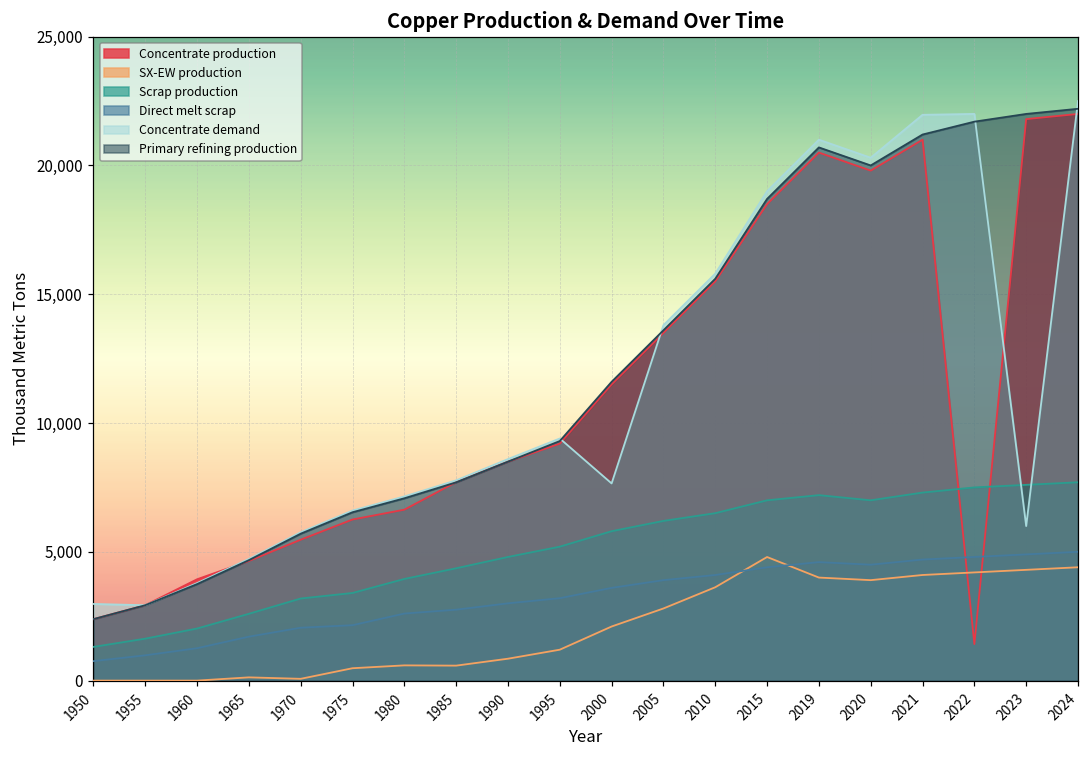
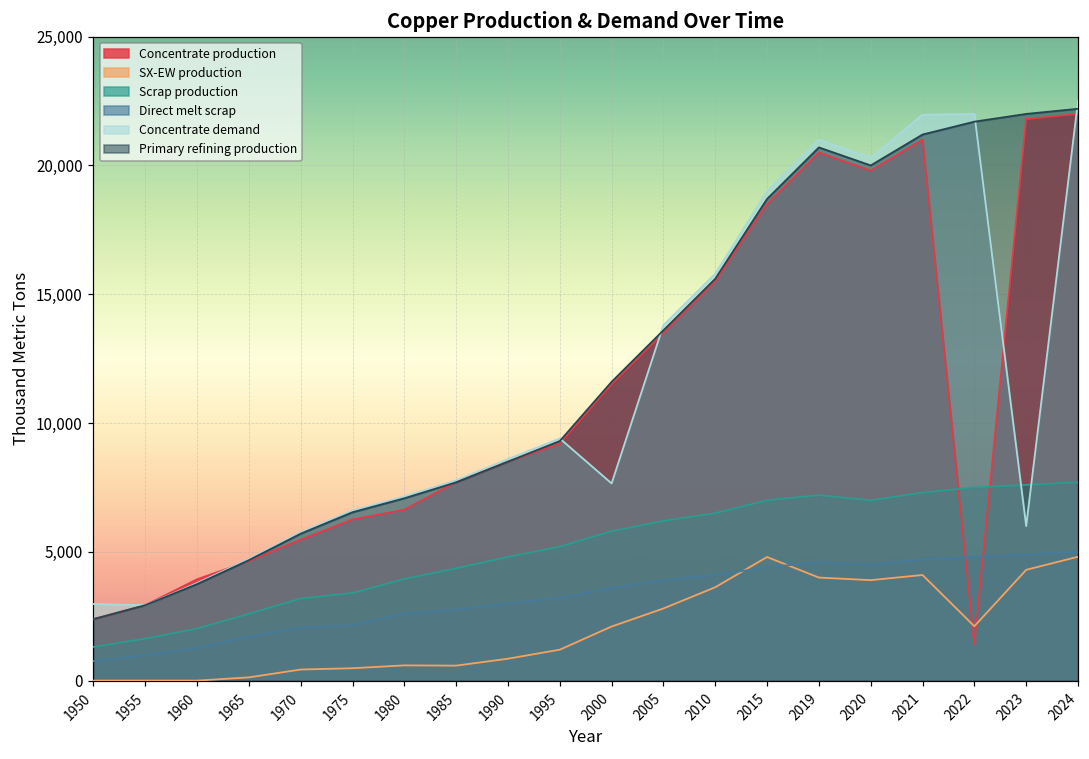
  {
    "Concentrate production": {
      "1960": "3,900",
      "1970": "5,500",
      "1975": "6,300",
      "1980": "6,600",
      "2015": "18,500",
      "2019": "20,500",
      "2020": "19,800",
      "2021": "21,000",
      "2022": "1,400",
      "2023": "21,800",
      "2024": "22,000"
    },
    "SX-EW production": {
      "1950": "0",
      "1955": "0",
      "1960": "0",
      "1965": "100",
-     "1970": "100",
+     "1970": "400",
      "1975": "500",
      "1980": "600",
      "1985": "600",
      "1990": "900",
      "1995": "1,200",
      "2000": "2,100",
      "2005": "2,800",
      "2010": "3,600",
      "2015": "4,800",
      "2019": "4,000",
      "2020": "3,900",
      "2021": "4,100",
-     "2022": "4,200",
+     "2022": "2,100",
      "2023": "4,300",
-     "2024": "4,400"
+     "2024": "4,800"
    },
    "Concentrate demand": {
      "1950": "3,000",
      "2000": "7,700",
      "2005": "13,800",
      "2010": "15,800",
      "2015": "19,000",
      "2019": "21,000",
      "2020": "20,300",
      "2021": "22,000",
      "2022": "22,000",
      "2023": "6,000",
      "2024": "22,500"
    }
  }
